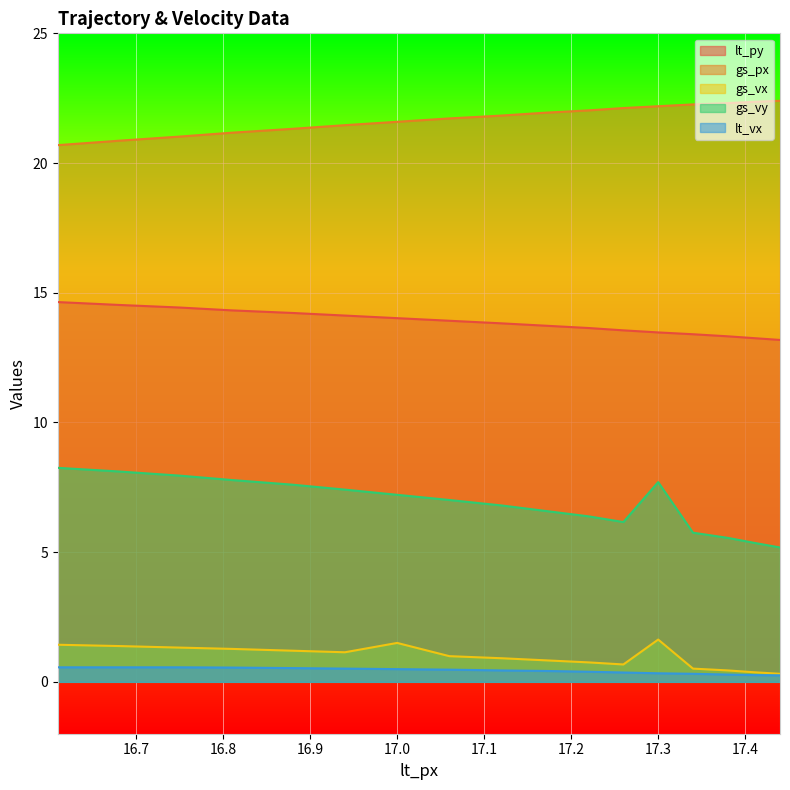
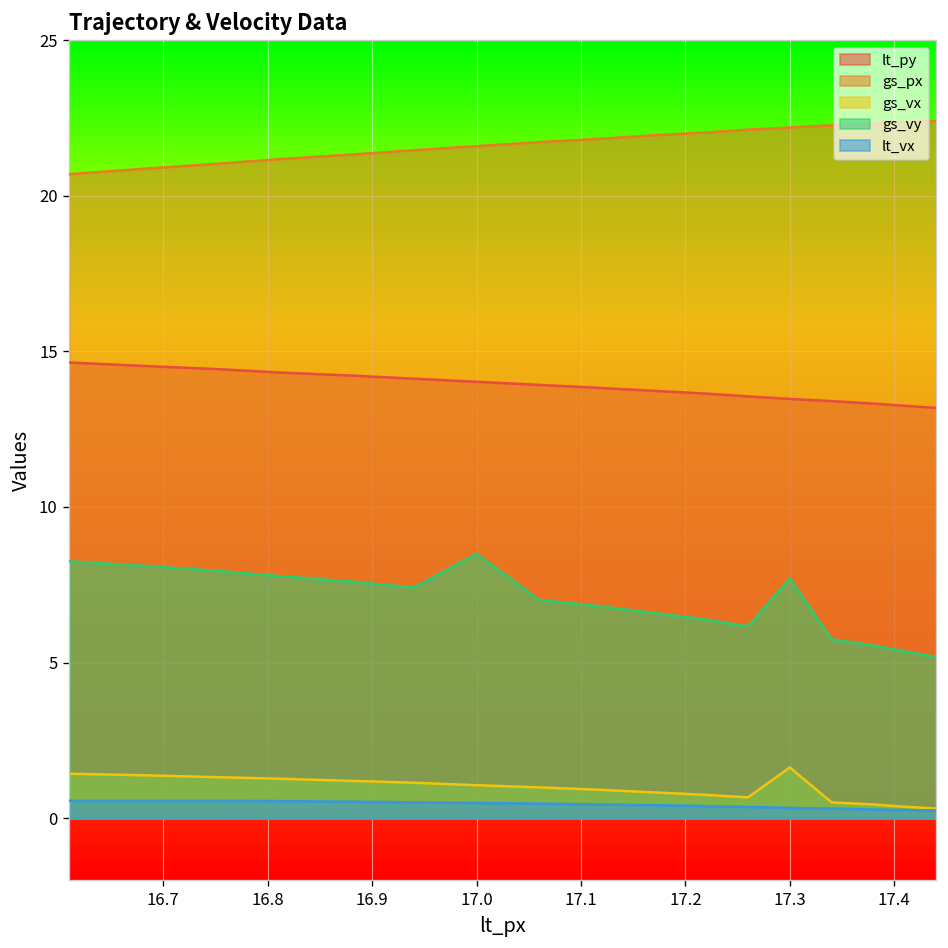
  {
    "gs_vx": {
-     "17.0": 1.5,
+     "17.0": 1.1,
      "17.3": 1.6
    },
    "gs_vy": {
-     "17.0": 7.2,
+     "17.0": 8.5,
      "17.3": 7.7
    },
    "lt_vx": {
      "17.0": 0.5,
      "17.3": 0.3
    }
  }
